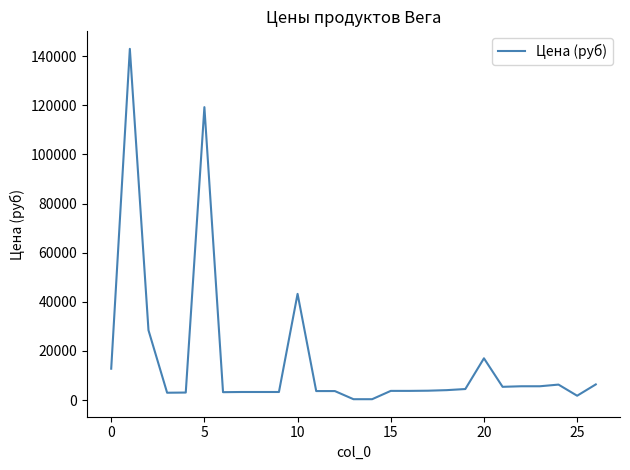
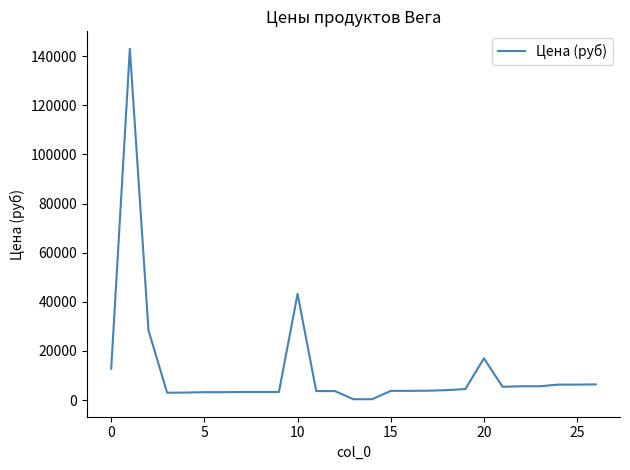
  {
    "0": 13000,
-   "5": 119000,
+   "5": 3000,
    "10": 43000,
    "15": 4000,
    "20": 17000,
-   "25": 2000
+   "25": 6000
  }
